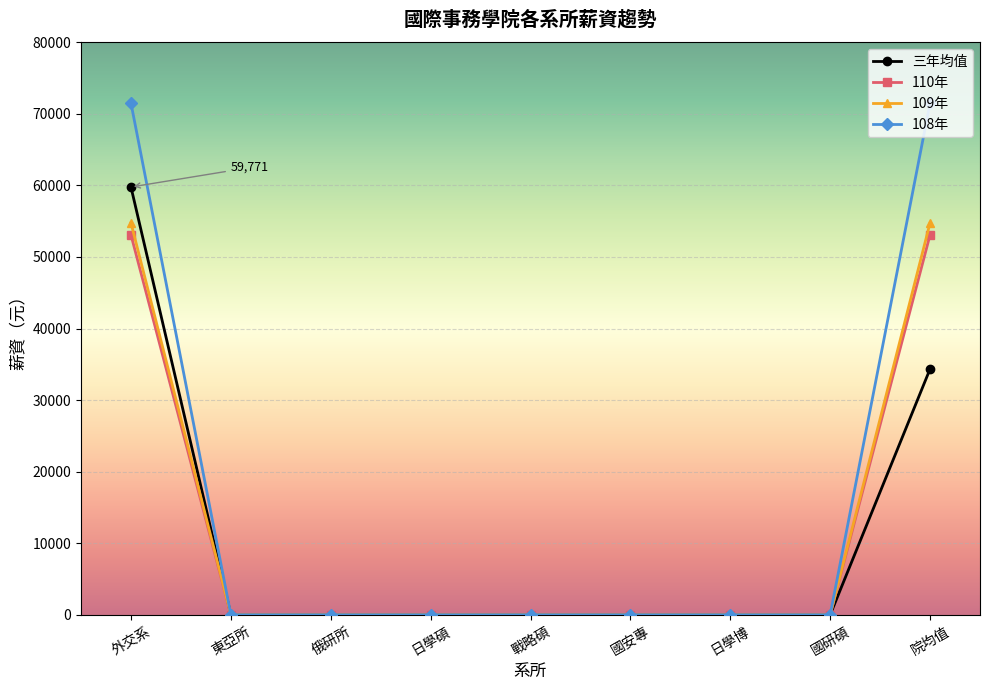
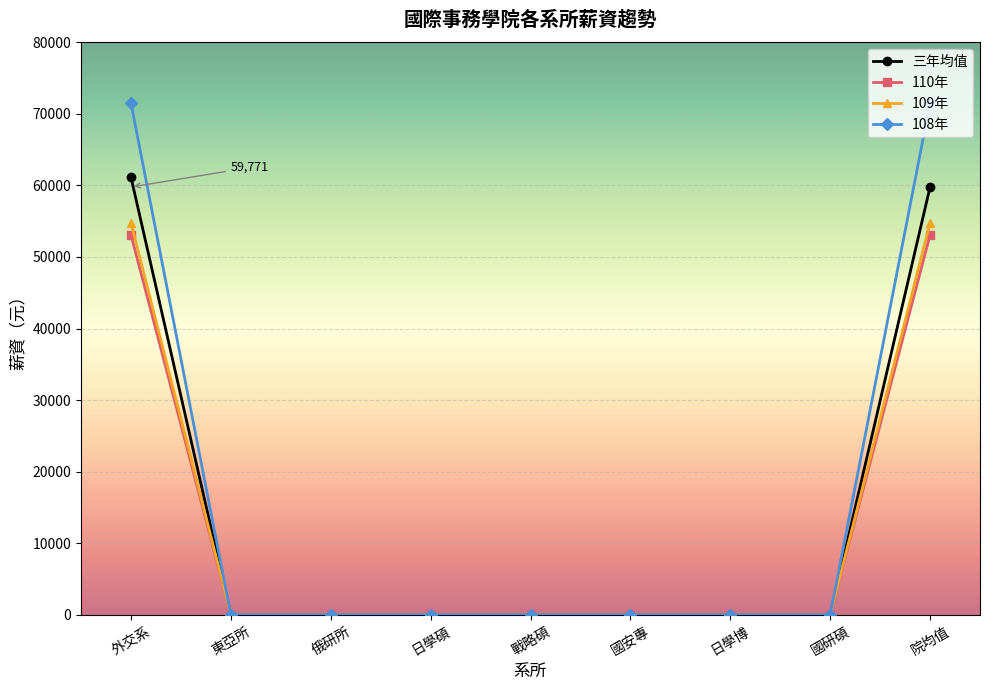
  {
    "三年均值": {
-     "外交系": 60000,
-     "院均值": 34000
+     "外交系": 61000,
+     "院均值": 60000
    },
    "110年": {
      "外交系": 53000,
      "院均值": 53000
    },
    "109年": {
      "外交系": 55000,
      "院均值": 55000
    },
    "108年": {
      "外交系": 71000
    }
  }
